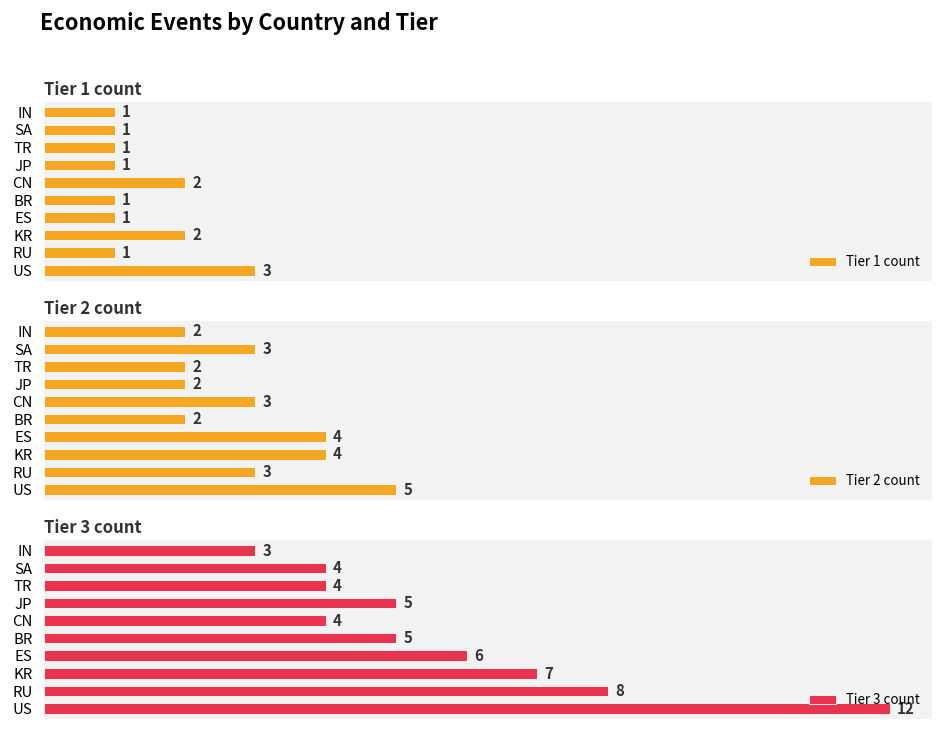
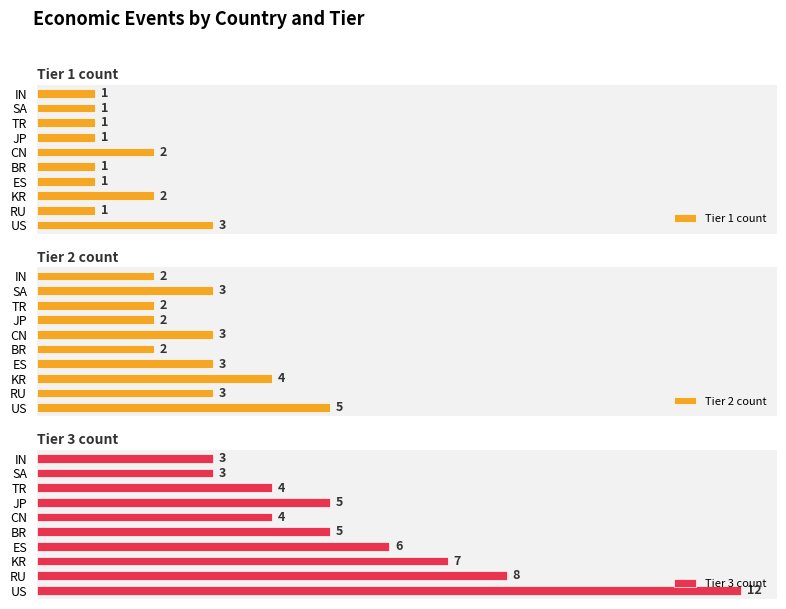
  {
    "Tier 1 count": {
      "IN": 1,
      "SA": 1,
      "TR": 1,
      "JP": 1,
      "CN": 2,
      "BR": 1,
      "ES": 1,
      "KR": 2,
      "RU": 1,
      "US": 3
    },
    "Tier 2 count": {
      "IN": 2,
      "SA": 3,
      "TR": 2,
      "JP": 2,
      "CN": 3,
      "BR": 2,
-     "ES": 4,
+     "ES": 3,
      "KR": 4,
      "RU": 3,
      "US": 5
    },
    "Tier 3 count": {
      "IN": 3,
-     "SA": 4,
+     "SA": 3,
      "TR": 4,
      "JP": 5,
      "CN": 4,
      "BR": 5,
      "ES": 6,
      "KR": 7,
      "RU": 8,
      "US": 12
    }
  }
